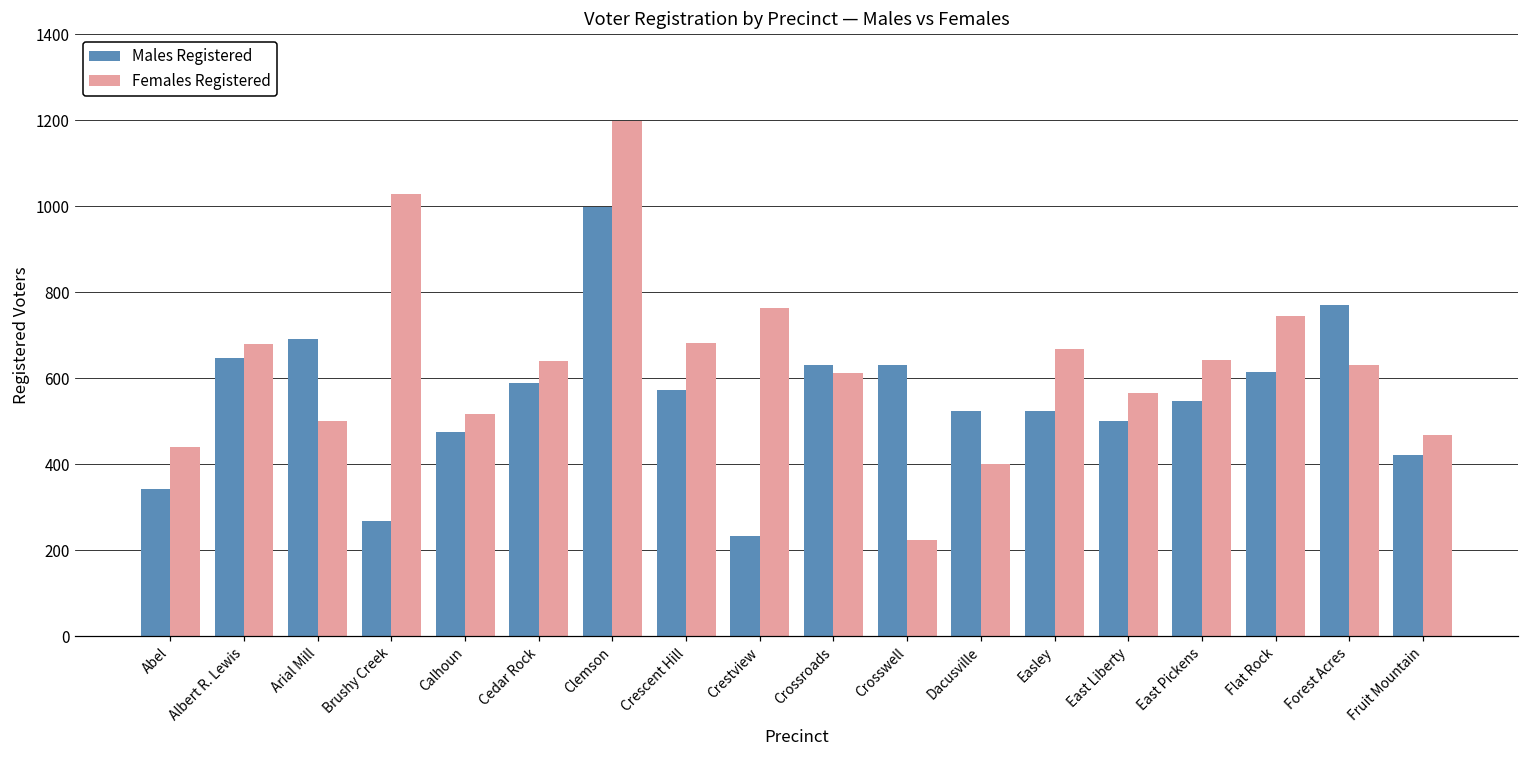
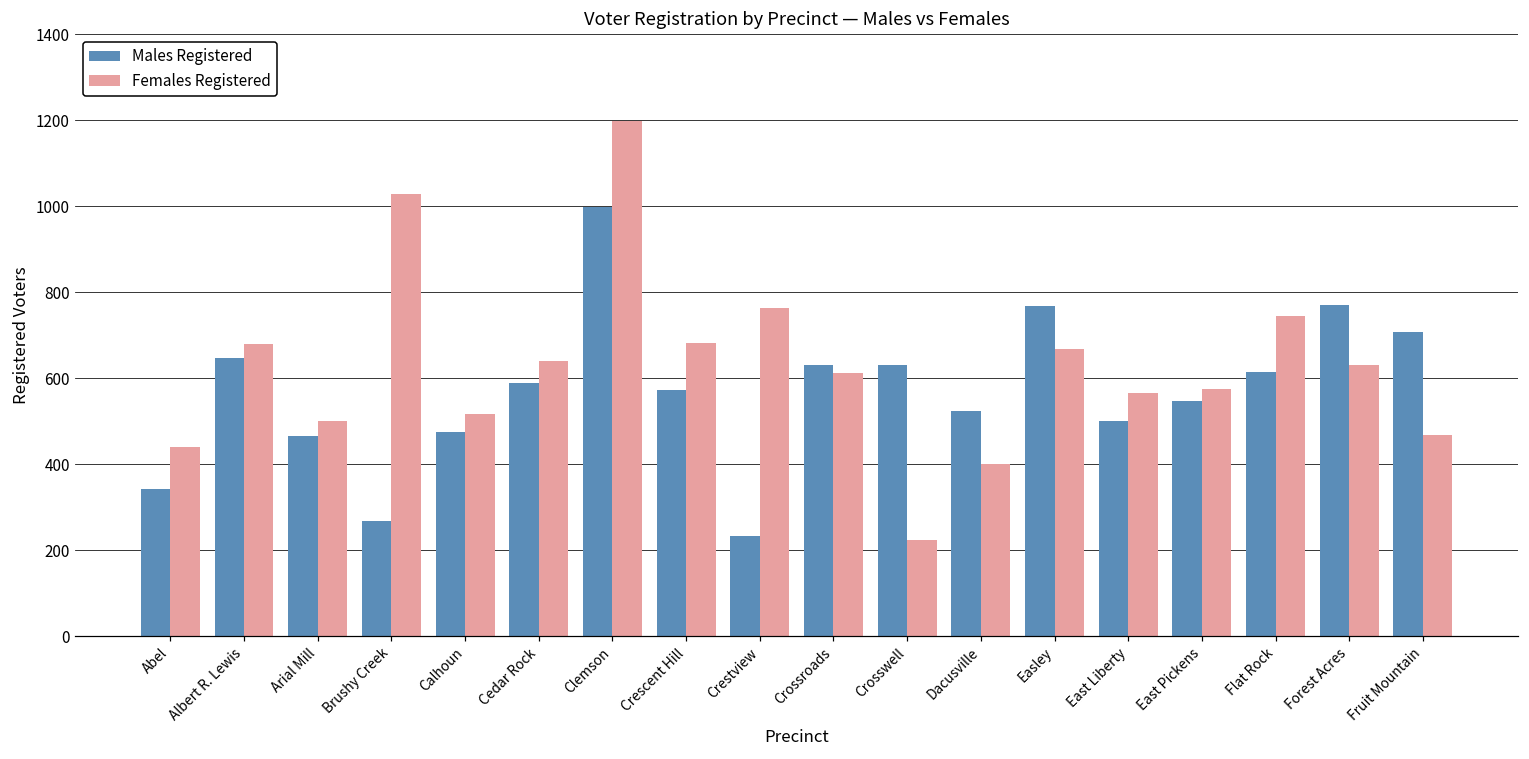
  {
    "Males Registered": {
      "Abel": 340,
      "Albert R. Lewis": 650,
-     "Arial Mill": 690,
+     "Arial Mill": 470,
      "Brushy Creek": 270,
      "Calhoun": 480,
      "Cedar Rock": 590,
      "Clemson": 1000,
      "Crescent Hill": 570,
      "Crestview": 230,
      "Crossroads": 630,
      "Crosswell": 630,
      "Dacusville": 530,
-     "Easley": 530,
+     "Easley": 770,
      "East Liberty": 500,
      "East Pickens": 550,
      "Flat Rock": 610,
      "Forest Acres": 770,
-     "Fruit Mountain": 420
+     "Fruit Mountain": 710
    },
    "Females Registered": {
      "Abel": 440,
      "Albert R. Lewis": 680,
      "Arial Mill": 500,
      "Brushy Creek": 1030,
      "Calhoun": 520,
      "Cedar Rock": 640,
      "Clemson": 1200,
      "Crescent Hill": 680,
      "Crestview": 760,
      "Crossroads": 610,
      "Crosswell": 220,
      "Dacusville": 400,
      "Easley": 670,
      "East Liberty": 570,
-     "East Pickens": 640,
+     "East Pickens": 580,
      "Flat Rock": 740,
      "Forest Acres": 630,
      "Fruit Mountain": 470
    }
  }
